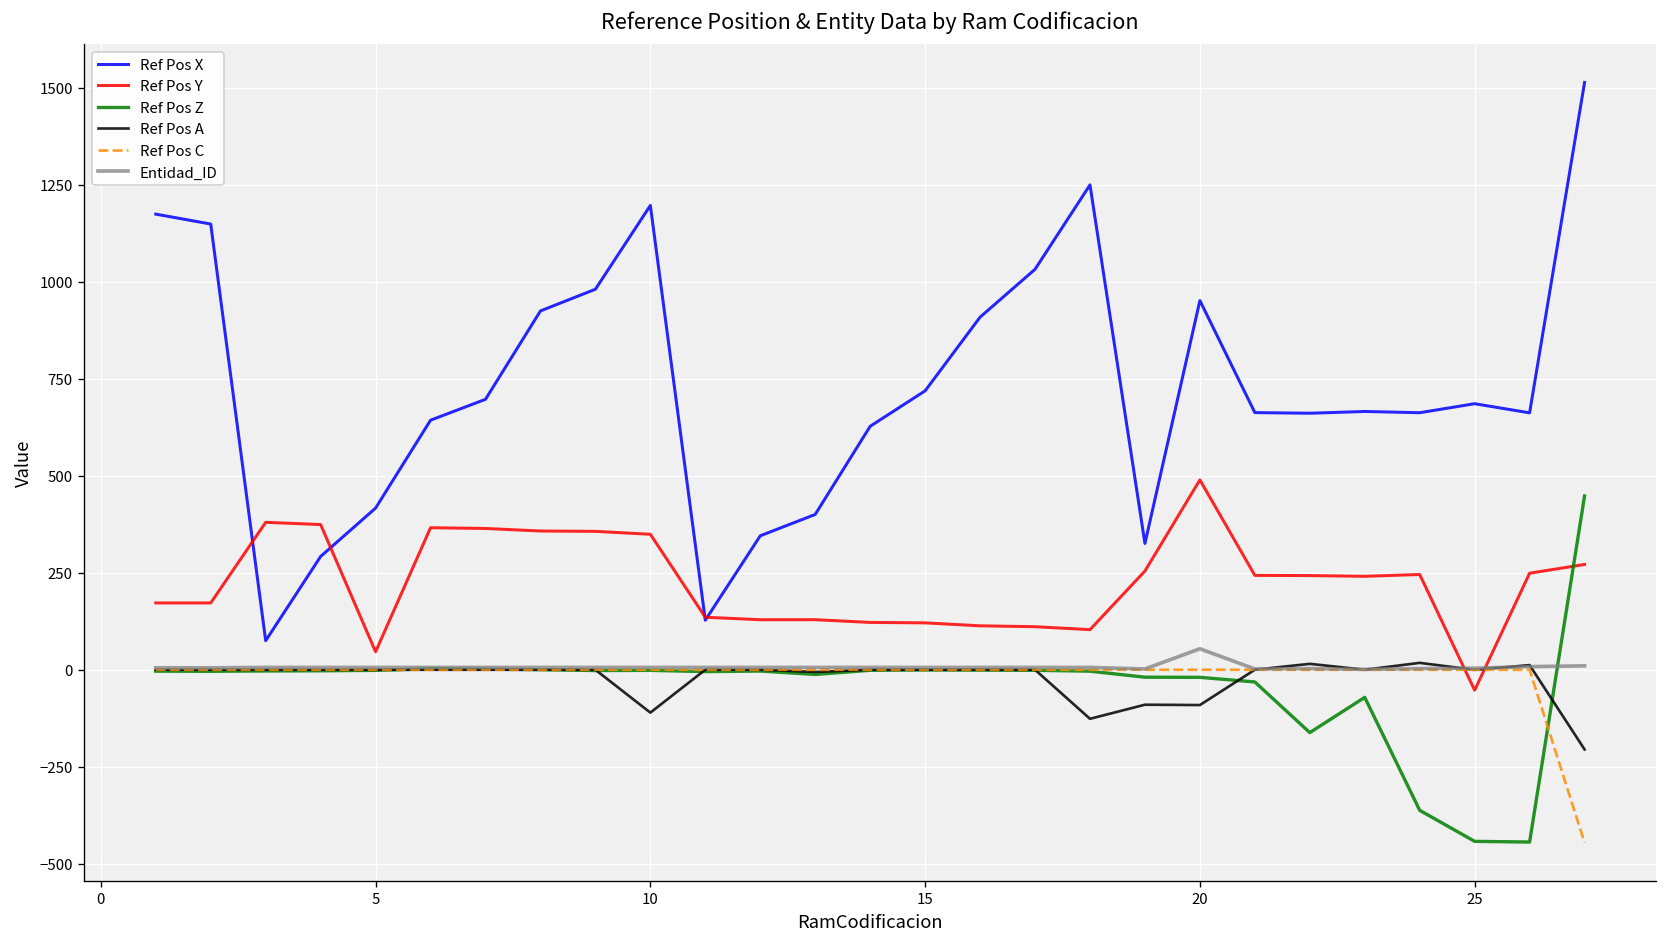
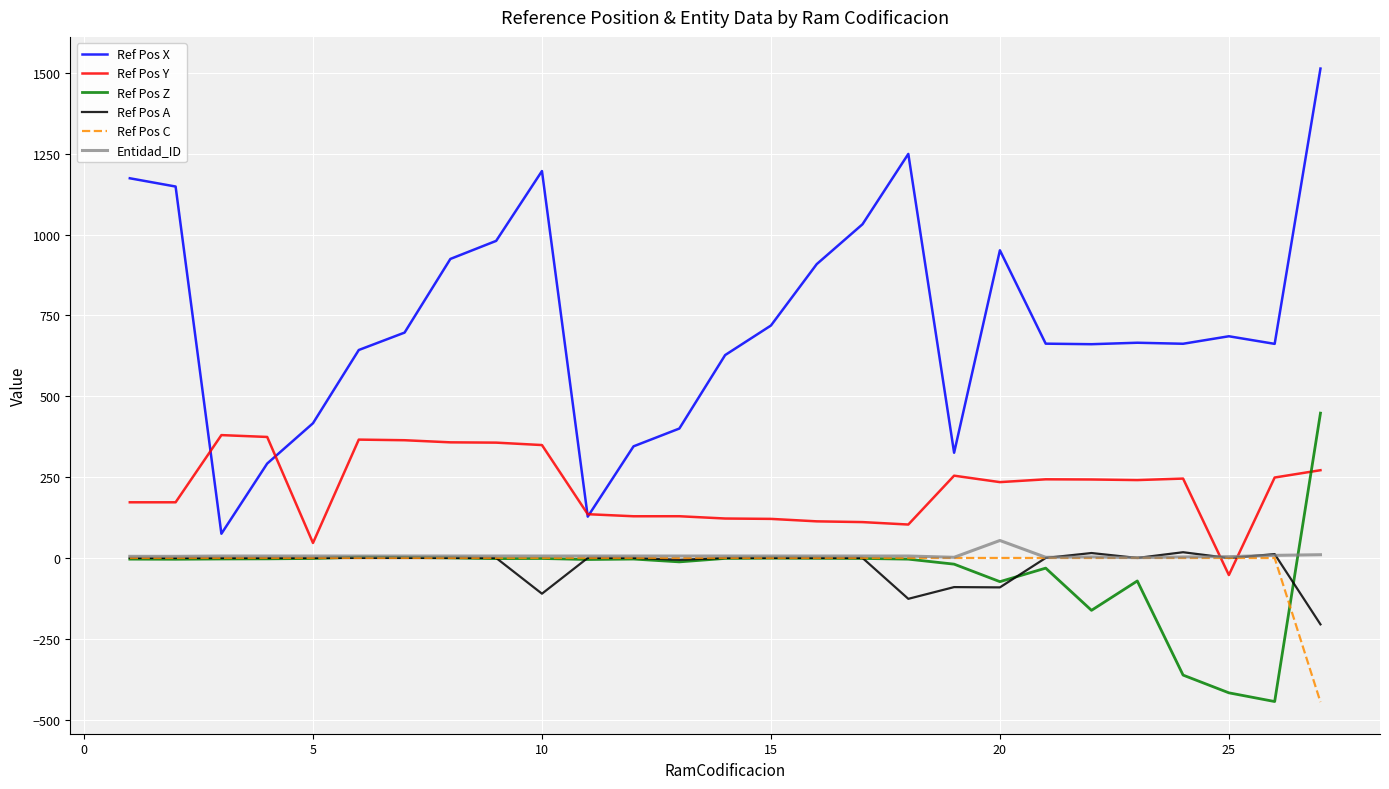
  {
    "Ref Pos X": {
      "5": 420,
      "10": 1200,
      "15": 720,
      "20": 950,
      "25": 690
    },
    "Ref Pos Y": {
      "5": 50,
      "10": 350,
      "15": 120,
-     "20": 490,
+     "20": 230,
      "25": -50
    },
    "Ref Pos Z": {
-     "20": -20,
-     "25": -440
+     "20": -70,
+     "25": -420
    },
    "Ref Pos A": {
      "10": -110,
      "20": -90
    },
    "Ref Pos C": {
      "20": 0
    },
    "Entidad_ID": {
      "20": 50
    }
  }
